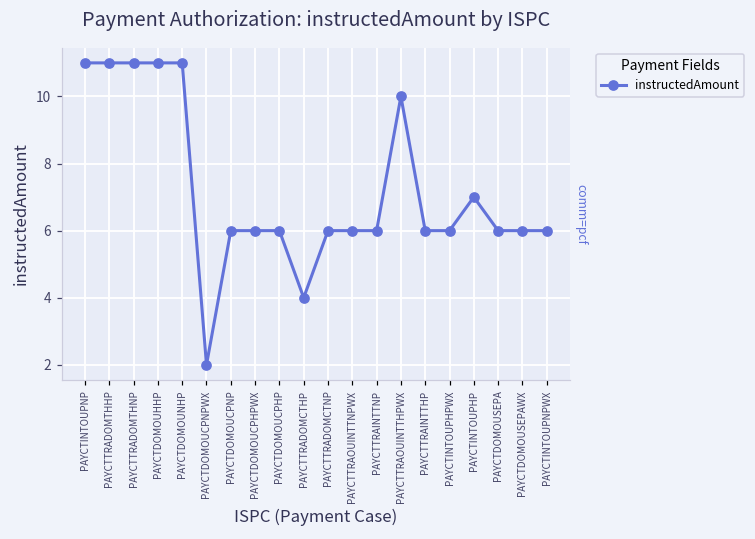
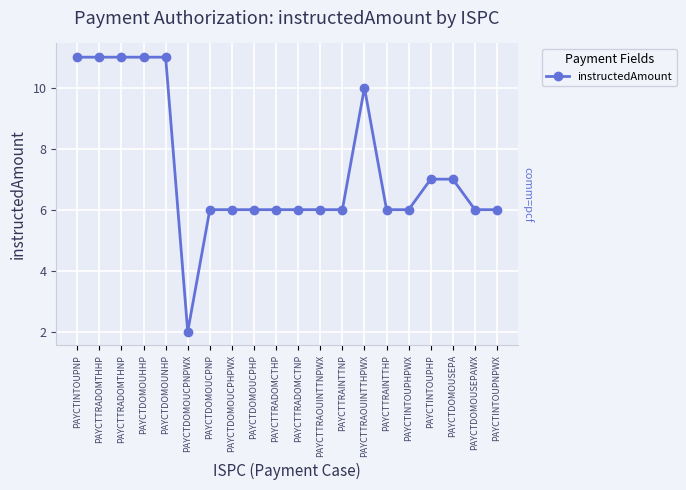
  {
    "PAYCTINTOUPNP": 11,
    "PAYCTTRADOMTHHP": 11,
    "PAYCTTRADOMTHNP": 11,
    "PAYCTDOMOUHHP": 11,
    "PAYCTDOMOUNHP": 11,
    "PAYCTDOMOUCPNPWX": 2,
    "PAYCTDOMOUCPNP": 6,
    "PAYCTDOMOUCPHPWX": 6,
    "PAYCTDOMOUCPHP": 6,
-   "PAYCTTRADOMCTHP": 4,
+   "PAYCTTRADOMCTHP": 6,
    "PAYCTTRADOMCTNP": 6,
    "PAYCTTRAOUINTTNPWX": 6,
    "PAYCTTRAINTTNP": 6,
    "PAYCTTRAOUINTTHPWX": 10,
    "PAYCTTRAINTTHP": 6,
    "PAYCTINTOUPHPWX": 6,
    "PAYCTINTOUPHP": 7,
-   "PAYCTDOMOUSEPA": 6,
+   "PAYCTDOMOUSEPA": 7,
    "PAYCTDOMOUSEPAWX": 6,
    "PAYCTINTOUPNPWX": 6
  }
